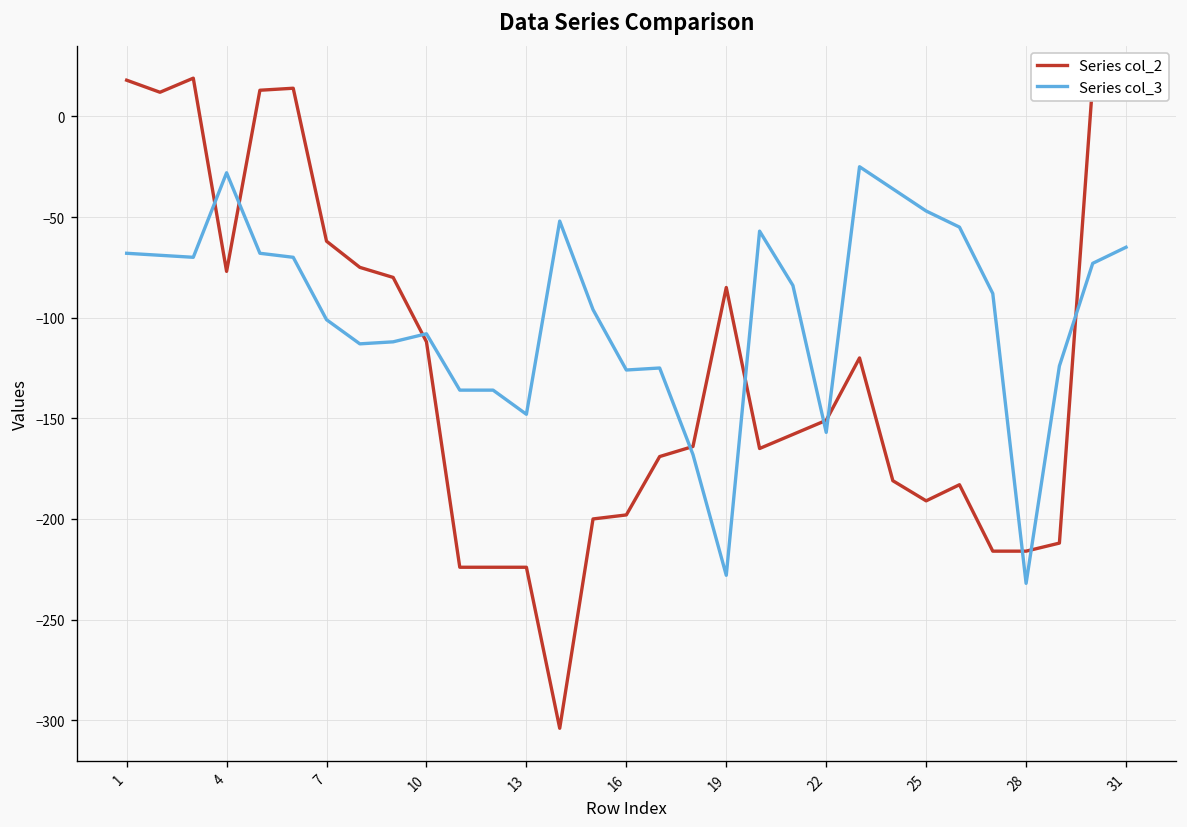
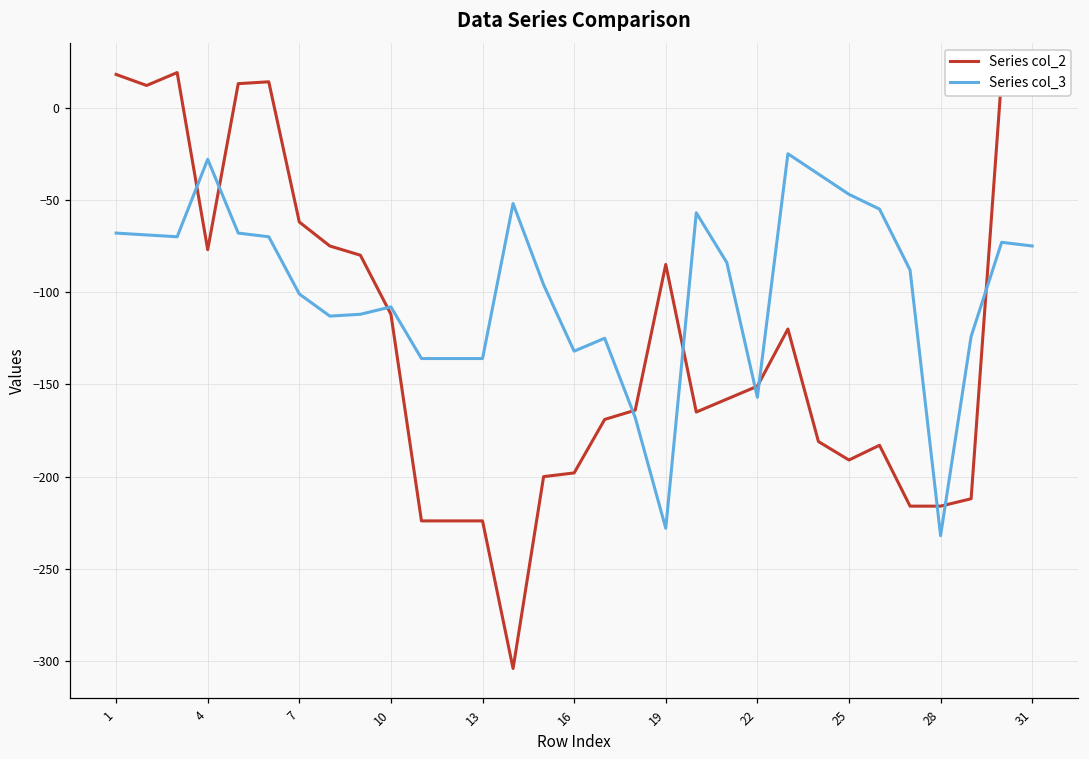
  {
    "Series col_2": {
      "1": 18,
      "4": -77,
      "7": -62,
      "10": -112,
      "13": -224,
      "16": -198,
      "19": -85,
      "22": -151,
      "25": -191,
      "28": -216
    },
    "Series col_3": {
      "1": -68,
      "4": -28,
      "7": -101,
      "10": -108,
-     "13": -148,
-     "16": -126,
+     "13": -136,
+     "16": -132,
      "19": -228,
      "22": -157,
      "25": -47,
      "28": -232,
-     "31": -65
+     "31": -75
    }
  }
